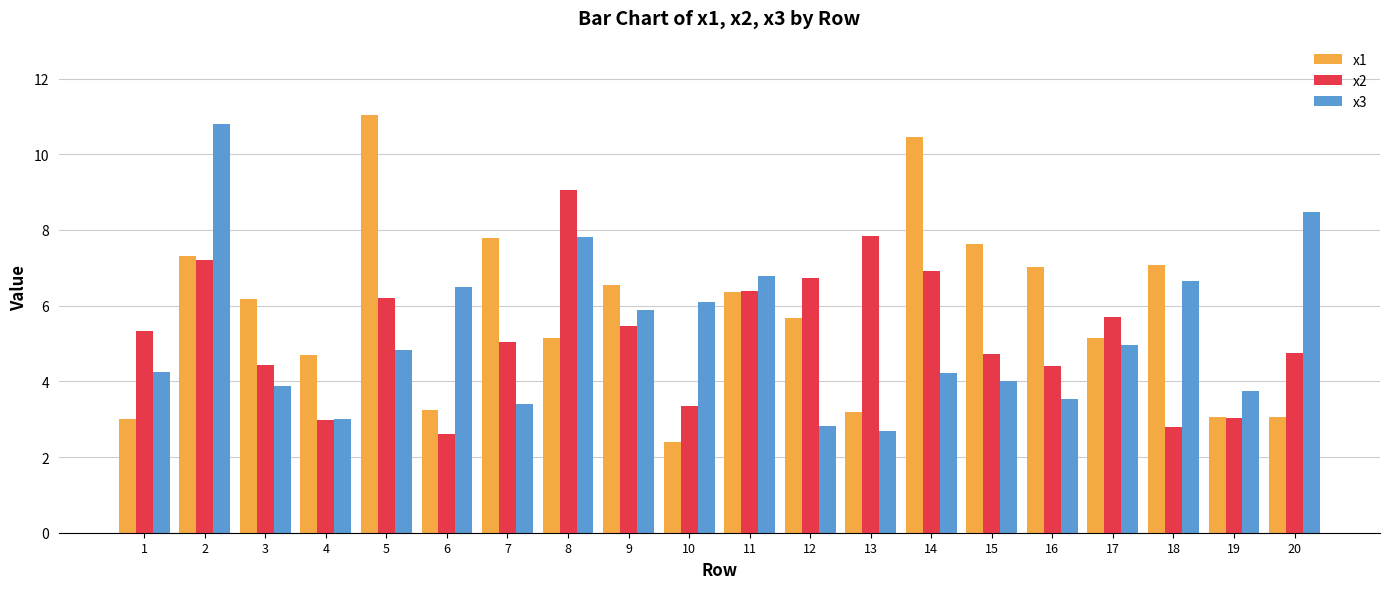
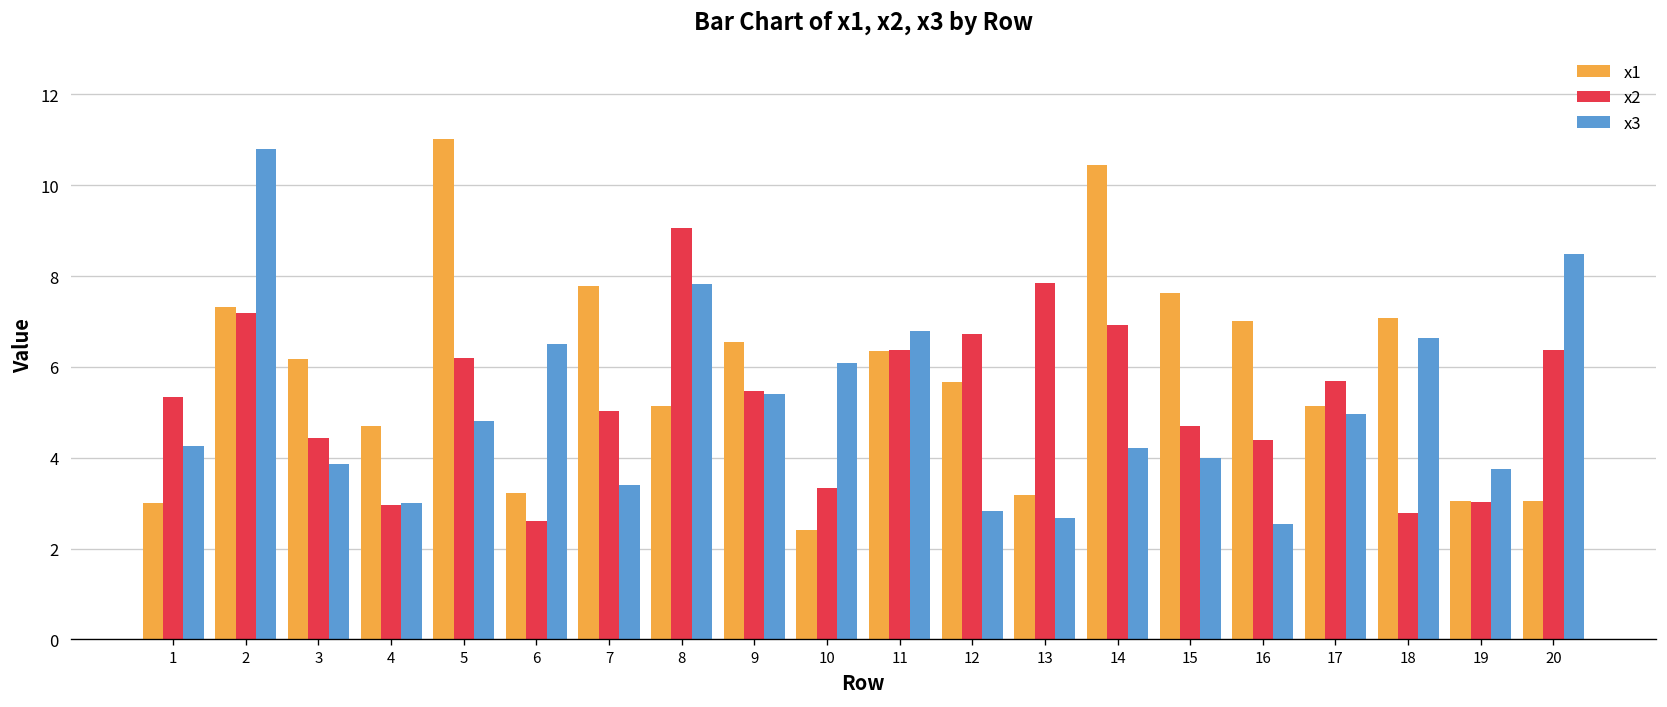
  {
    "x1": {
      "1": 3.0,
      "2": 7.3,
      "3": 6.2,
      "4": 4.7,
      "5": 11.0,
      "6": 3.2,
      "7": 7.8,
      "8": 5.2,
      "9": 6.6,
      "10": 2.4,
      "11": 6.3,
      "12": 5.7,
      "13": 3.2,
      "14": 10.5,
      "15": 7.6,
      "16": 7.0,
      "17": 5.1,
      "18": 7.1,
      "19": 3.0,
      "20": 3.1
    },
    "x2": {
      "1": 5.3,
      "2": 7.2,
      "3": 4.4,
      "4": 3.0,
      "5": 6.2,
      "6": 2.6,
      "7": 5.0,
      "8": 9.1,
      "9": 5.5,
      "10": 3.3,
      "11": 6.4,
      "12": 6.7,
      "13": 7.8,
      "14": 6.9,
      "15": 4.7,
      "16": 4.4,
      "17": 5.7,
      "18": 2.8,
      "19": 3.0,
-     "20": 4.7
+     "20": 6.4
    },
    "x3": {
      "1": 4.3,
      "2": 10.8,
      "3": 3.9,
      "4": 3.0,
      "5": 4.8,
      "6": 6.5,
      "7": 3.4,
      "8": 7.8,
-     "9": 5.9,
+     "9": 5.4,
      "10": 6.1,
      "11": 6.8,
      "12": 2.8,
      "13": 2.7,
      "14": 4.2,
      "15": 4.0,
-     "16": 3.5,
+     "16": 2.5,
      "17": 5.0,
      "18": 6.6,
      "19": 3.8,
      "20": 8.5
    }
  }
